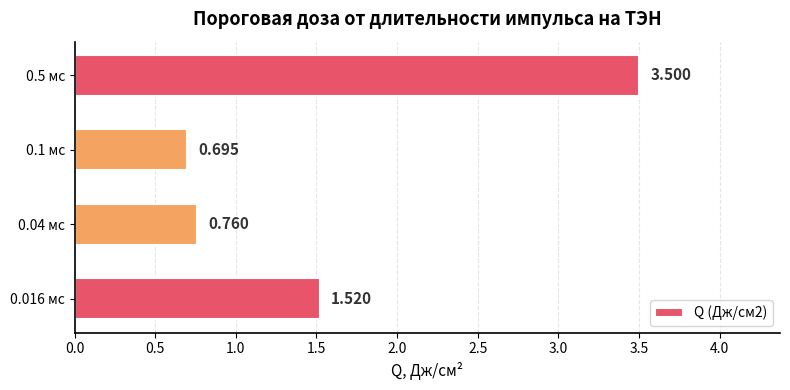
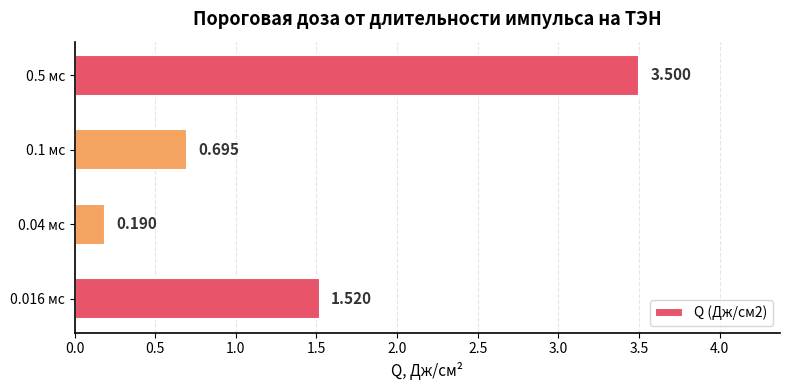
  {
    "0.5 мс": 3.500,
    "0.1 мс": 0.695,
-   "0.04 мс": 0.760,
+   "0.04 мс": 0.190,
    "0.016 мс": 1.520
  }
